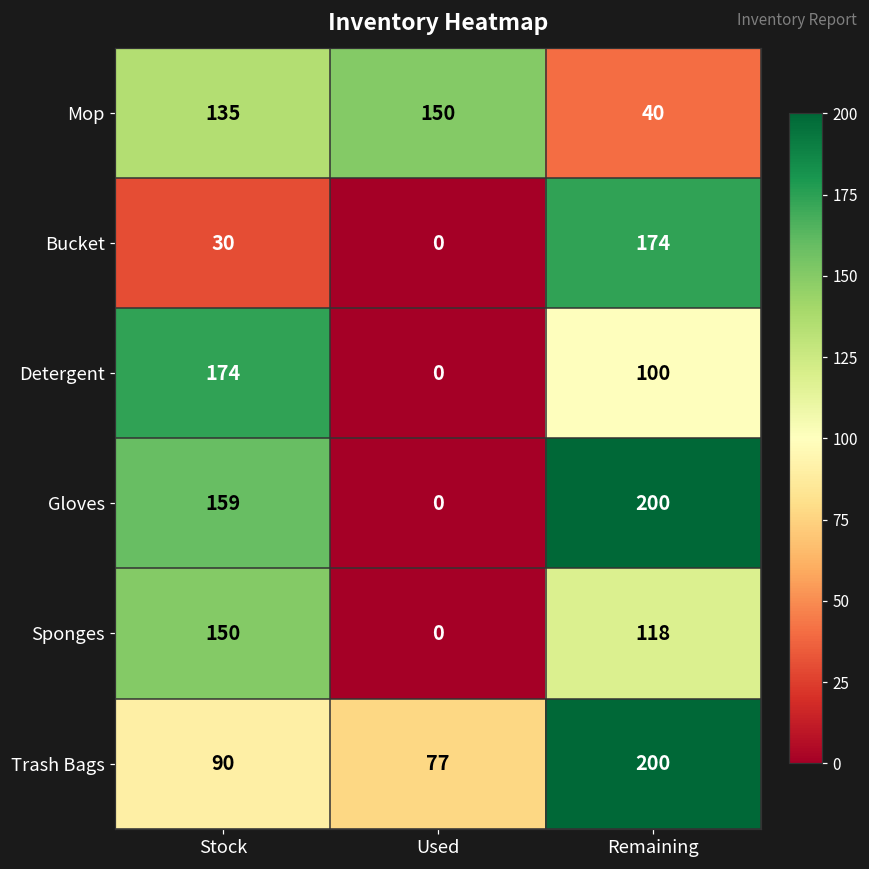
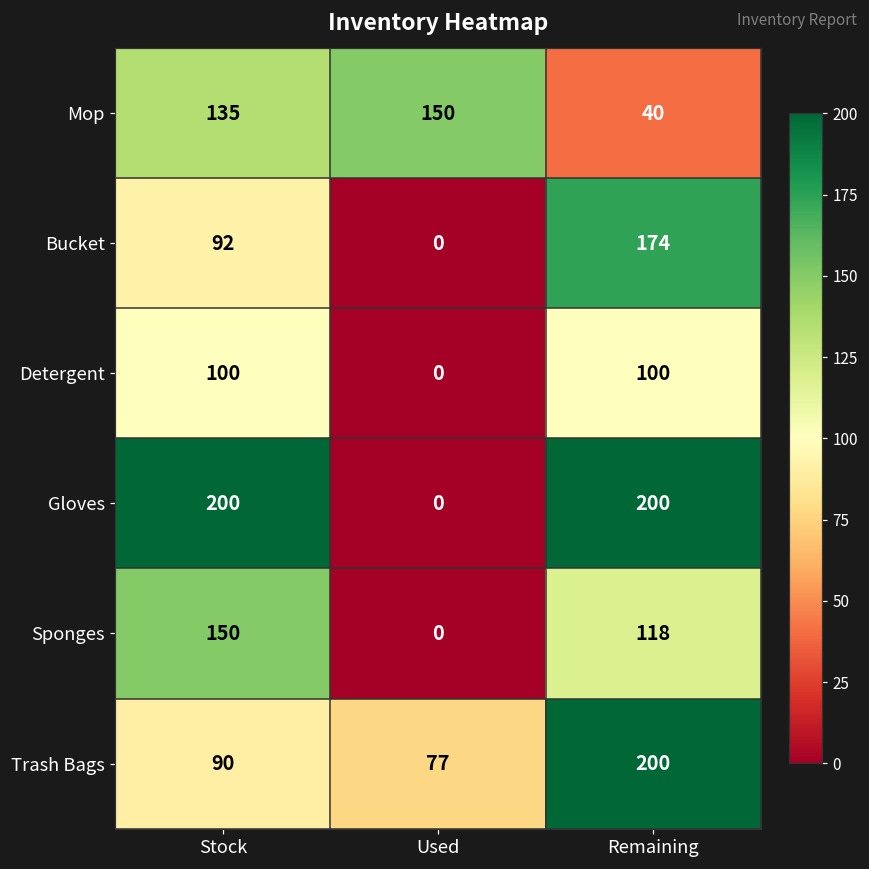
  {
    "Mop": {
      "Stock": 135,
      "Used": 150,
      "Remaining": 40
    },
    "Bucket": {
-     "Stock": 30,
+     "Stock": 92,
      "Used": 0,
      "Remaining": 174
    },
    "Detergent": {
-     "Stock": 174,
+     "Stock": 100,
      "Used": 0,
      "Remaining": 100
    },
    "Gloves": {
-     "Stock": 159,
+     "Stock": 200,
      "Used": 0,
      "Remaining": 200
    },
    "Sponges": {
      "Stock": 150,
      "Used": 0,
      "Remaining": 118
    },
    "Trash Bags": {
      "Stock": 90,
      "Used": 77,
      "Remaining": 200
    }
  }
